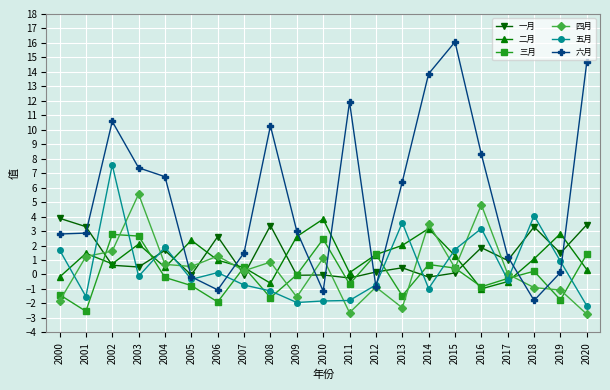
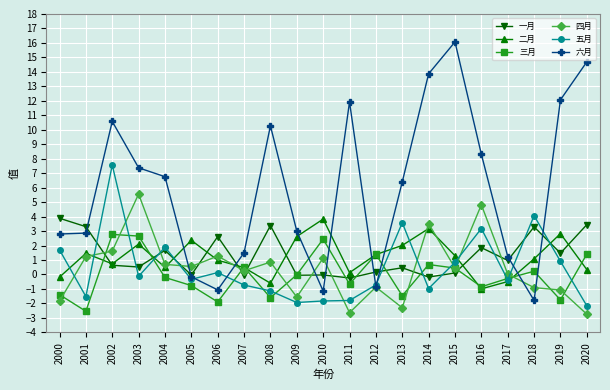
  {
    "五月": {
      "2000": 1.7,
      "2001": -1.5,
      "2002": 7.6,
      "2003": -0.1,
      "2004": 1.9,
      "2006": 0.1,
      "2007": -0.7,
      "2008": -1.1,
      "2009": -1.9,
      "2010": -1.8,
      "2011": -1.8,
      "2013": 3.6,
      "2014": -1.0,
-     "2015": 1.7,
+     "2015": 0.8,
      "2016": 3.2,
      "2018": 4.1,
      "2019": 0.9,
      "2020": -2.2
    },
    "六月": {
      "2000": 2.8,
      "2001": 2.9,
      "2002": 10.6,
      "2003": 7.4,
      "2004": 6.8,
      "2006": -1.1,
      "2007": 1.5,
      "2008": 10.3,
      "2009": 3.0,
      "2010": -1.1,
      "2011": 11.9,
      "2013": 6.4,
      "2014": 13.9,
      "2015": 16.1,
      "2016": 8.3,
      "2017": 1.2,
      "2018": -1.8,
-     "2019": 0.1,
+     "2019": 12.1,
      "2020": 14.7
    }
  }
